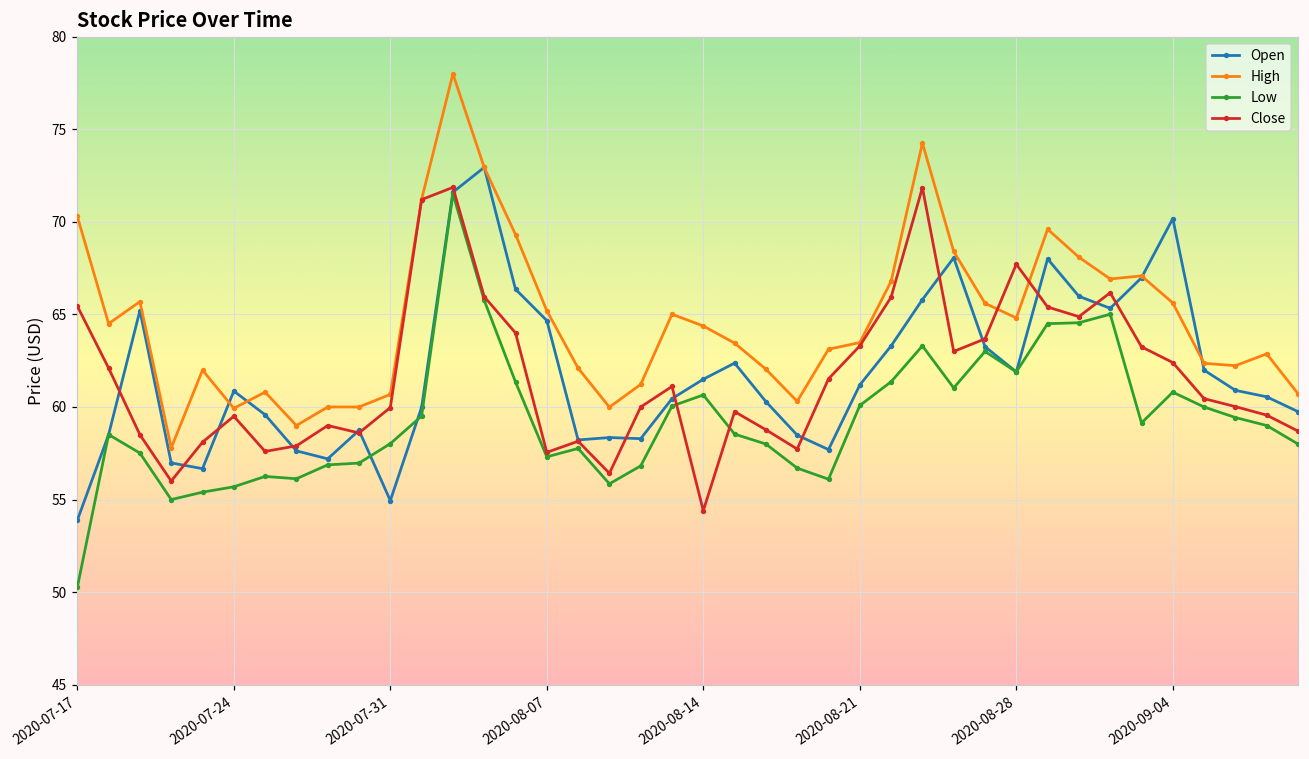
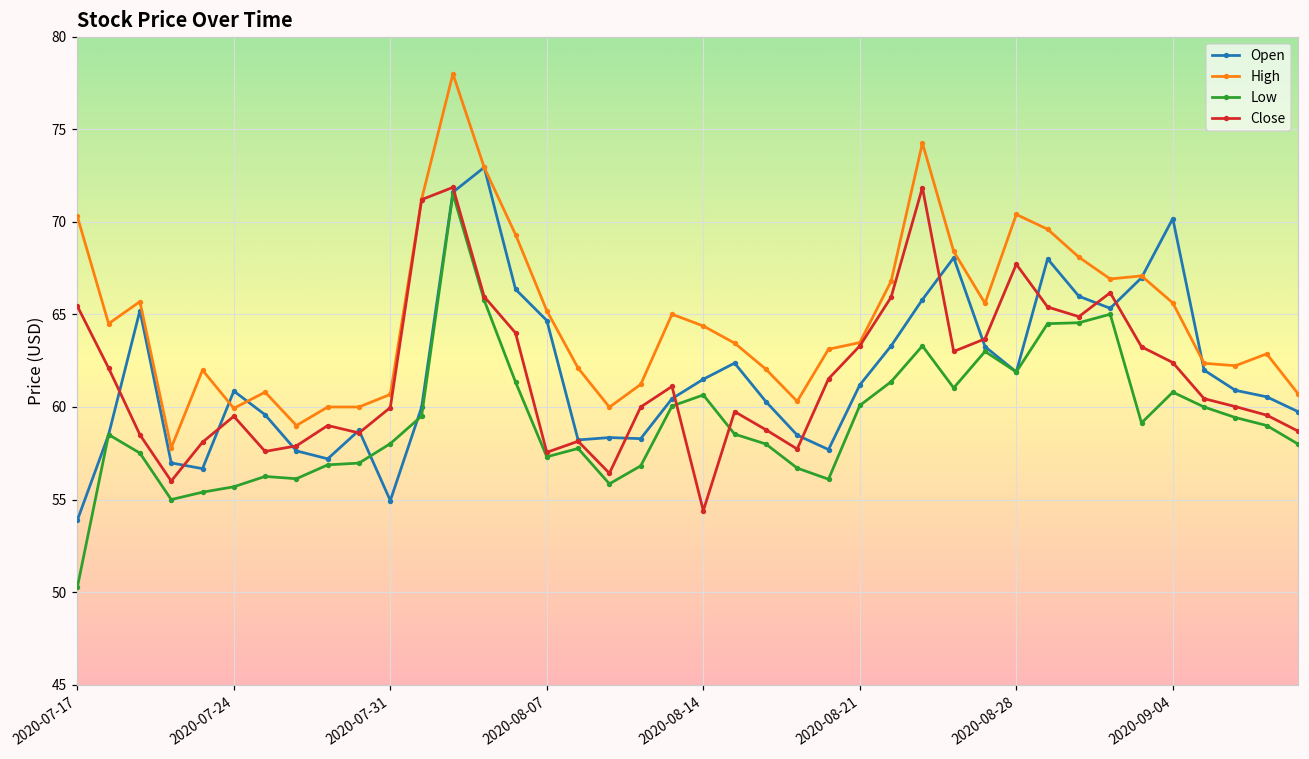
  {
    "Open": {
      "2020-07-17": 53.9,
      "2020-07-24": 60.9,
      "2020-07-31": 54.9,
      "2020-08-07": 64.7,
      "2020-08-14": 61.5,
      "2020-08-21": 61.2,
      "2020-09-04": 70.2
    },
    "High": {
      "2020-07-17": 70.3,
      "2020-07-24": 59.9,
      "2020-07-31": 60.7,
      "2020-08-07": 65.2,
      "2020-08-14": 64.4,
      "2020-08-21": 63.5,
-     "2020-08-28": 64.8,
+     "2020-08-28": 70.4,
      "2020-09-04": 65.6
    },
    "Low": {
      "2020-07-17": 50.3,
      "2020-07-24": 55.7,
      "2020-07-31": 58.0,
      "2020-08-07": 57.3,
      "2020-08-14": 60.7,
      "2020-08-21": 60.1,
      "2020-09-04": 60.8
    },
    "Close": {
      "2020-07-17": 65.4,
      "2020-07-24": 59.5,
      "2020-07-31": 60.0,
      "2020-08-07": 57.5,
      "2020-08-14": 54.4,
      "2020-08-21": 63.3,
      "2020-08-28": 67.7,
      "2020-09-04": 62.4
    }
  }
